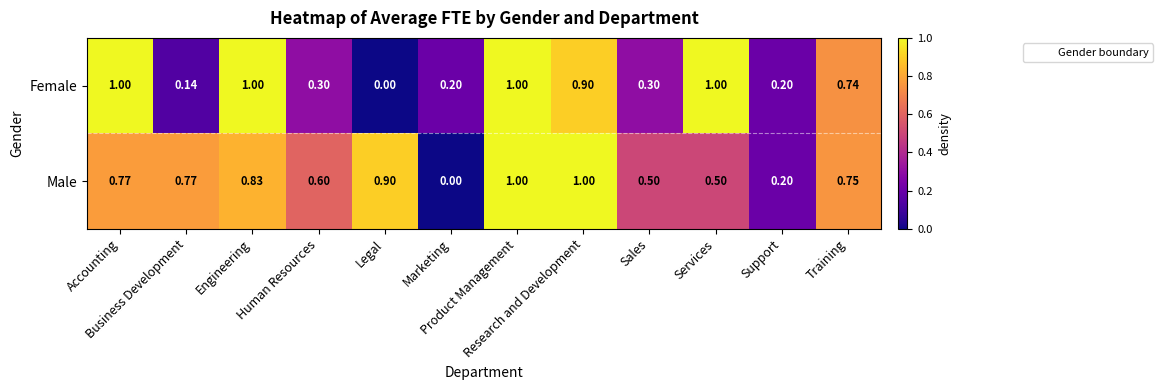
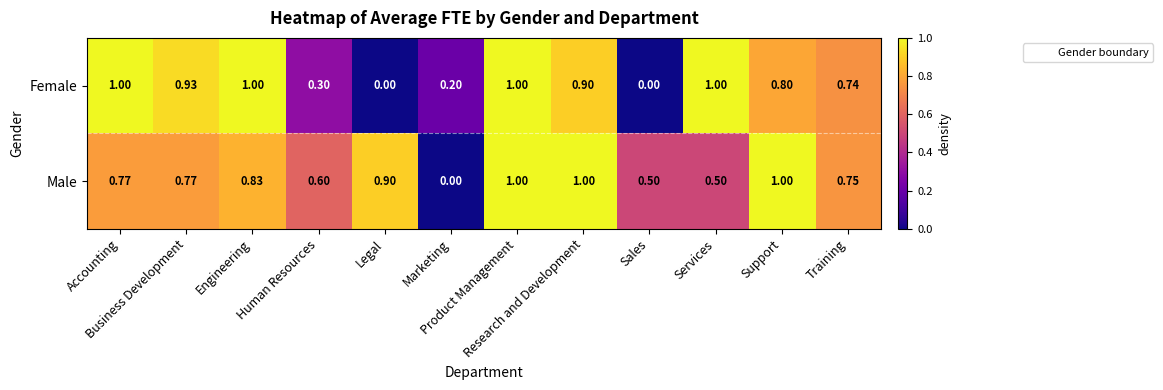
  {
    "Female": {
      "Accounting": 1.00,
-     "Business Development": 0.14,
+     "Business Development": 0.93,
      "Engineering": 1.00,
      "Human Resources": 0.30,
      "Legal": 0.00,
      "Marketing": 0.20,
      "Product Management": 1.00,
      "Research and Development": 0.90,
-     "Sales": 0.30,
+     "Sales": 0.00,
      "Services": 1.00,
-     "Support": 0.20,
+     "Support": 0.80,
      "Training": 0.74
    },
    "Male": {
      "Accounting": 0.77,
      "Business Development": 0.77,
      "Engineering": 0.83,
      "Human Resources": 0.60,
      "Legal": 0.90,
      "Marketing": 0.00,
      "Product Management": 1.00,
      "Research and Development": 1.00,
      "Sales": 0.50,
      "Services": 0.50,
-     "Support": 0.20,
+     "Support": 1.00,
      "Training": 0.75
    }
  }
